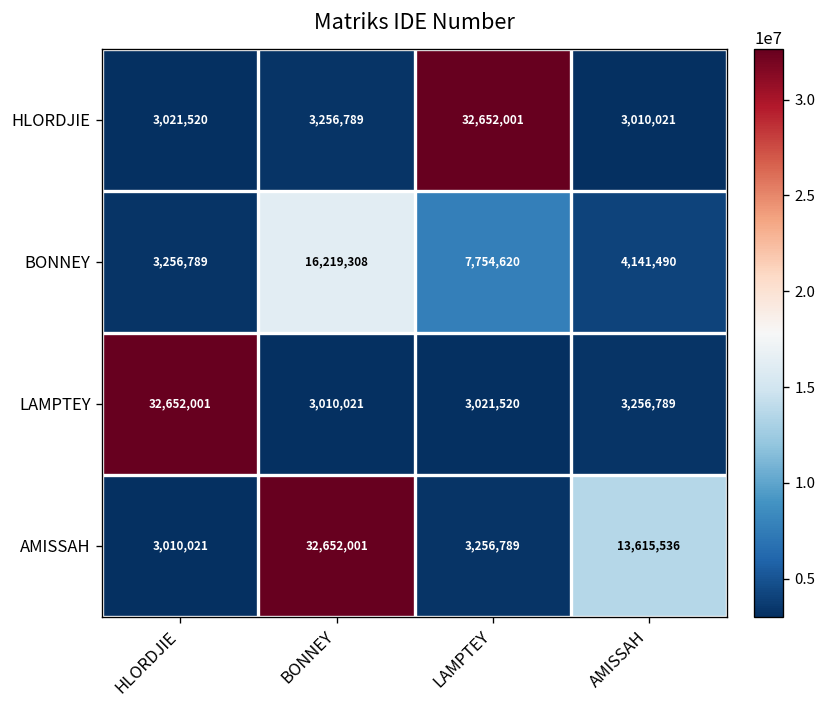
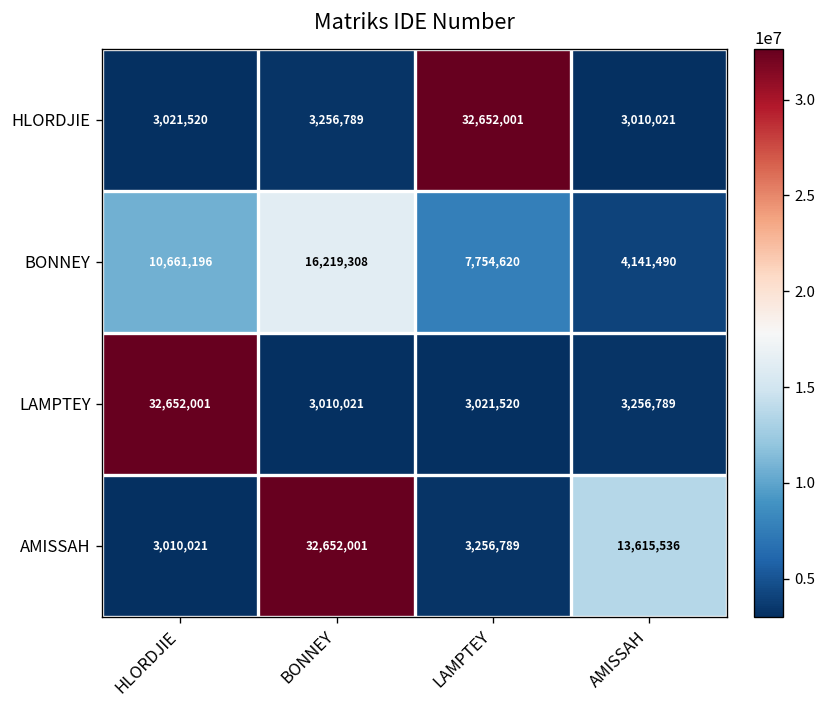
  {
    "HLORDJIE": {
      "HLORDJIE": "3,021,520",
      "BONNEY": "3,256,789",
      "LAMPTEY": "32,652,001",
      "AMISSAH": "3,010,021"
    },
    "BONNEY": {
-     "HLORDJIE": "3,256,789",
+     "HLORDJIE": "10,661,196",
      "BONNEY": "16,219,308",
      "LAMPTEY": "7,754,620",
      "AMISSAH": "4,141,490"
    },
    "LAMPTEY": {
      "HLORDJIE": "32,652,001",
      "BONNEY": "3,010,021",
      "LAMPTEY": "3,021,520",
      "AMISSAH": "3,256,789"
    },
    "AMISSAH": {
      "HLORDJIE": "3,010,021",
      "BONNEY": "32,652,001",
      "LAMPTEY": "3,256,789",
      "AMISSAH": "13,615,536"
    }
  }
